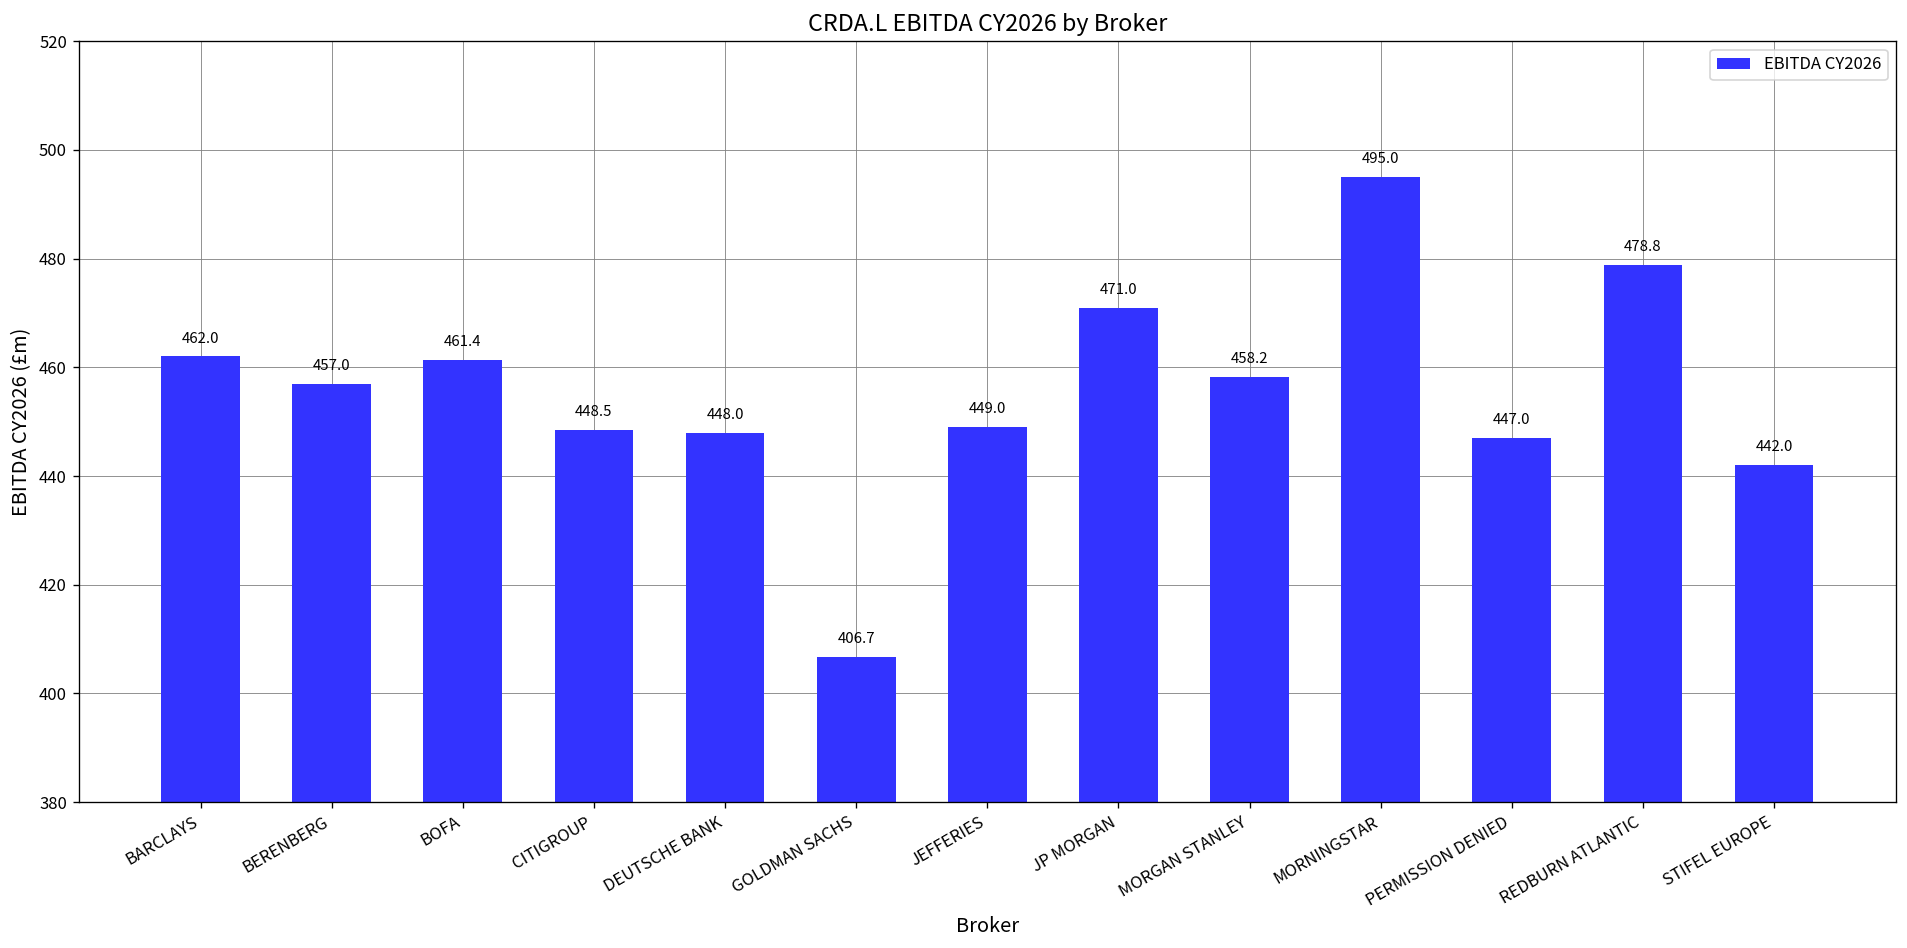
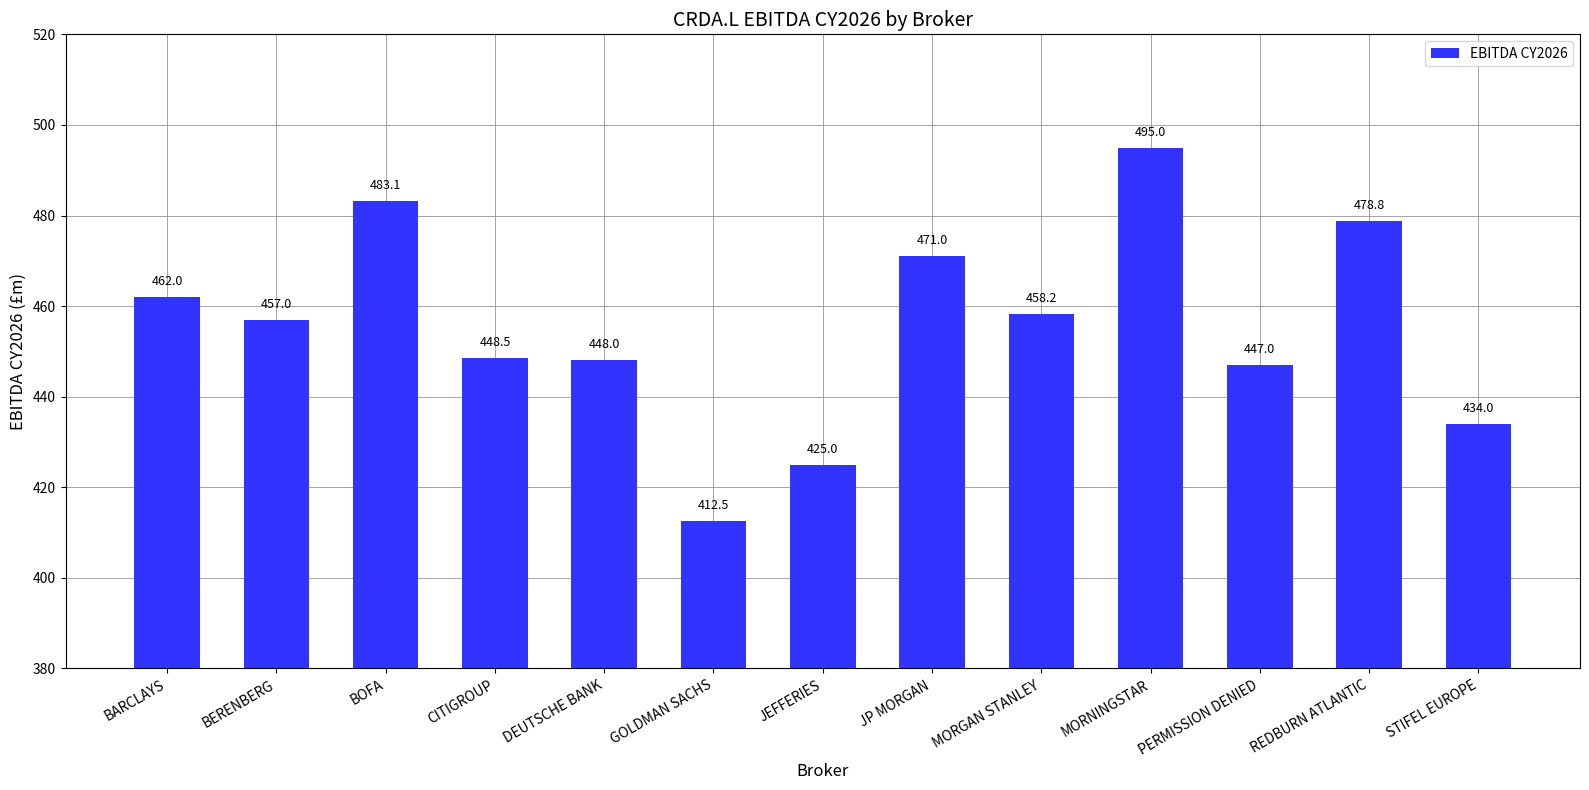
  {
    "BARCLAYS": 462.0,
    "BERENBERG": 457.0,
-   "BOFA": 461.4,
+   "BOFA": 483.1,
    "CITIGROUP": 448.5,
    "DEUTSCHE BANK": 448.0,
-   "GOLDMAN SACHS": 406.7,
-   "JEFFERIES": 449.0,
+   "GOLDMAN SACHS": 412.5,
+   "JEFFERIES": 425.0,
    "JP MORGAN": 471.0,
    "MORGAN STANLEY": 458.2,
    "MORNINGSTAR": 495.0,
    "PERMISSION DENIED": 447.0,
    "REDBURN ATLANTIC": 478.8,
-   "STIFEL EUROPE": 442.0
+   "STIFEL EUROPE": 434.0
  }
